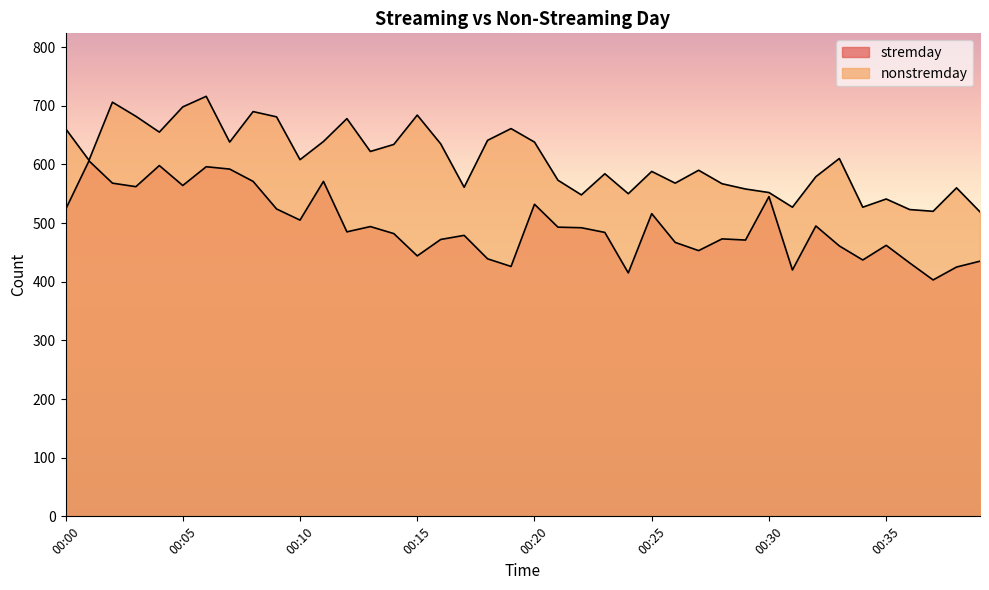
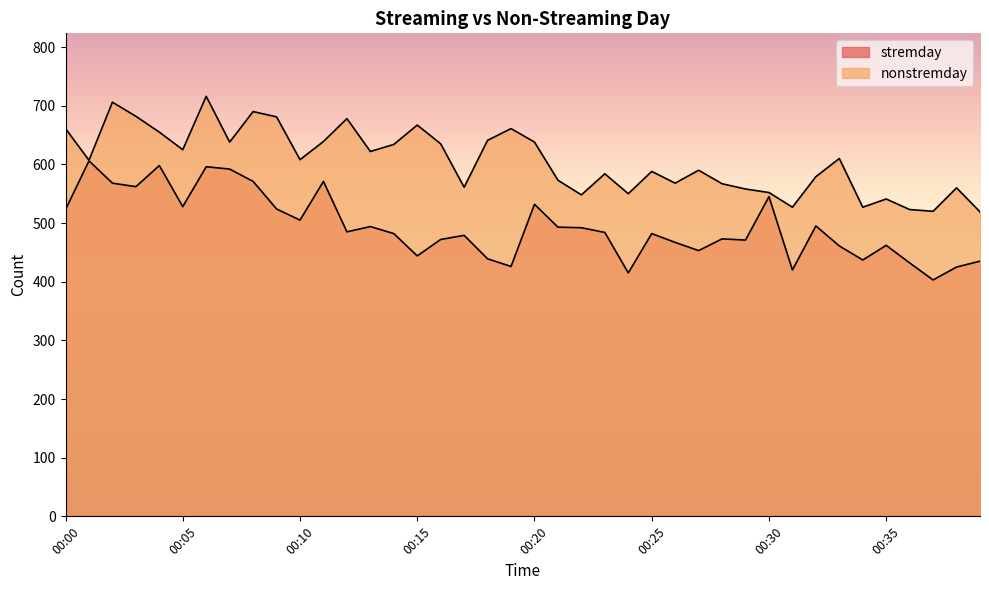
  {
    "stremday": {
      "00:00": 520,
-     "00:05": 560,
+     "00:05": 530,
      "00:10": 510,
      "00:15": 440,
      "00:20": 530,
-     "00:25": 520,
+     "00:25": 480,
      "00:30": 550,
      "00:35": 460
    },
    "nonstremday": {
      "00:00": 660,
-     "00:05": 700,
+     "00:05": 630,
      "00:10": 610,
-     "00:15": 680,
+     "00:15": 670,
      "00:20": 640,
      "00:25": 590,
      "00:30": 550,
      "00:35": 540
    }
  }
